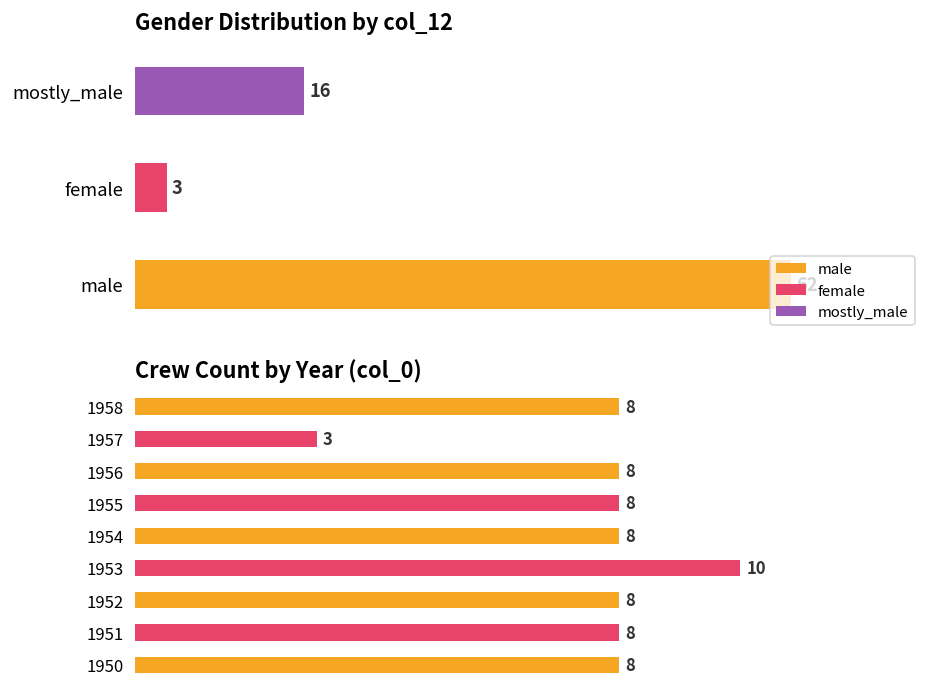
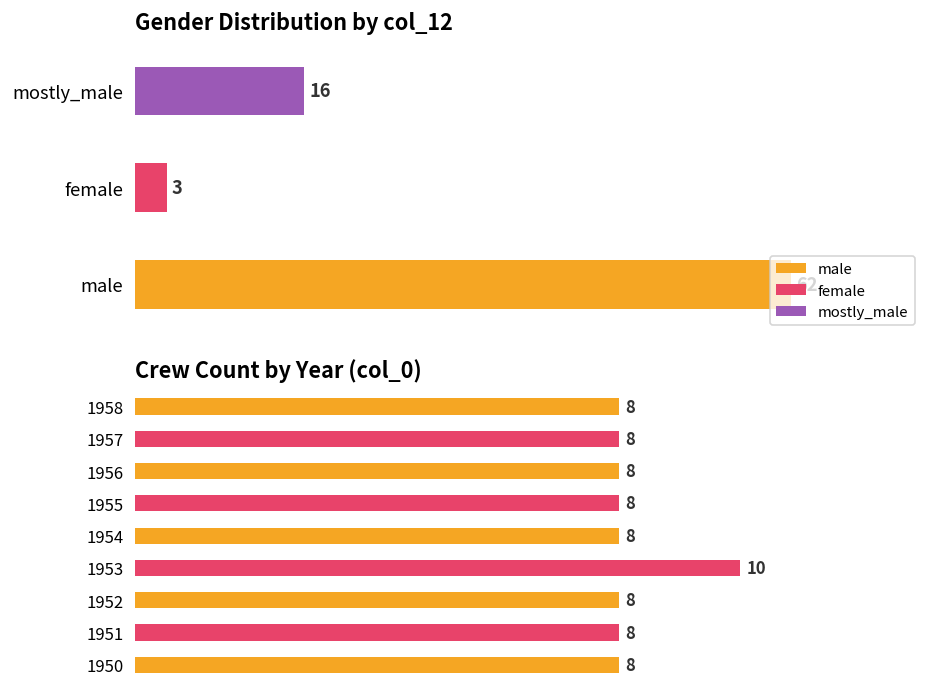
  {
    "Gender Distribution by col_12": {
      "mostly_male": 16,
      "female": 3
    },
    "Crew Count by Year (col_0)": {
      "1958": 8,
-     "1957": 3,
+     "1957": 8,
      "1956": 8,
      "1955": 8,
      "1954": 8,
      "1953": 10,
      "1952": 8,
      "1951": 8,
      "1950": 8
    }
  }
